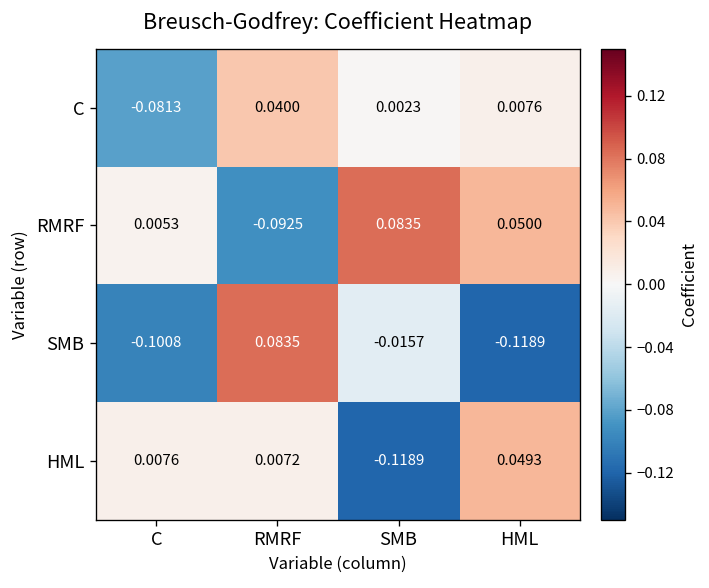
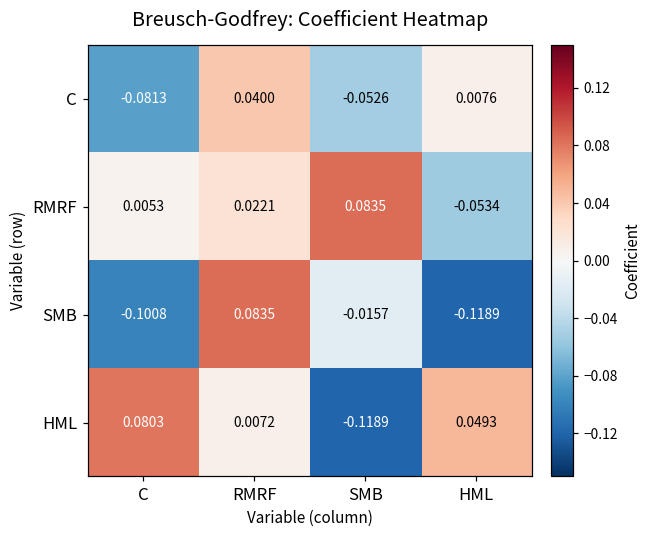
  {
    "C": {
      "C": -0.0813,
      "RMRF": 0.0400,
-     "SMB": 0.0023,
+     "SMB": -0.0526,
      "HML": 0.0076
    },
    "RMRF": {
      "C": 0.0053,
-     "RMRF": -0.0925,
+     "RMRF": 0.0221,
      "SMB": 0.0835,
-     "HML": 0.0500
+     "HML": -0.0534
    },
    "SMB": {
      "C": -0.1008,
      "RMRF": 0.0835,
      "SMB": -0.0157,
      "HML": -0.1189
    },
    "HML": {
-     "C": 0.0076,
+     "C": 0.0803,
      "RMRF": 0.0072,
      "SMB": -0.1189,
      "HML": 0.0493
    }
  }
